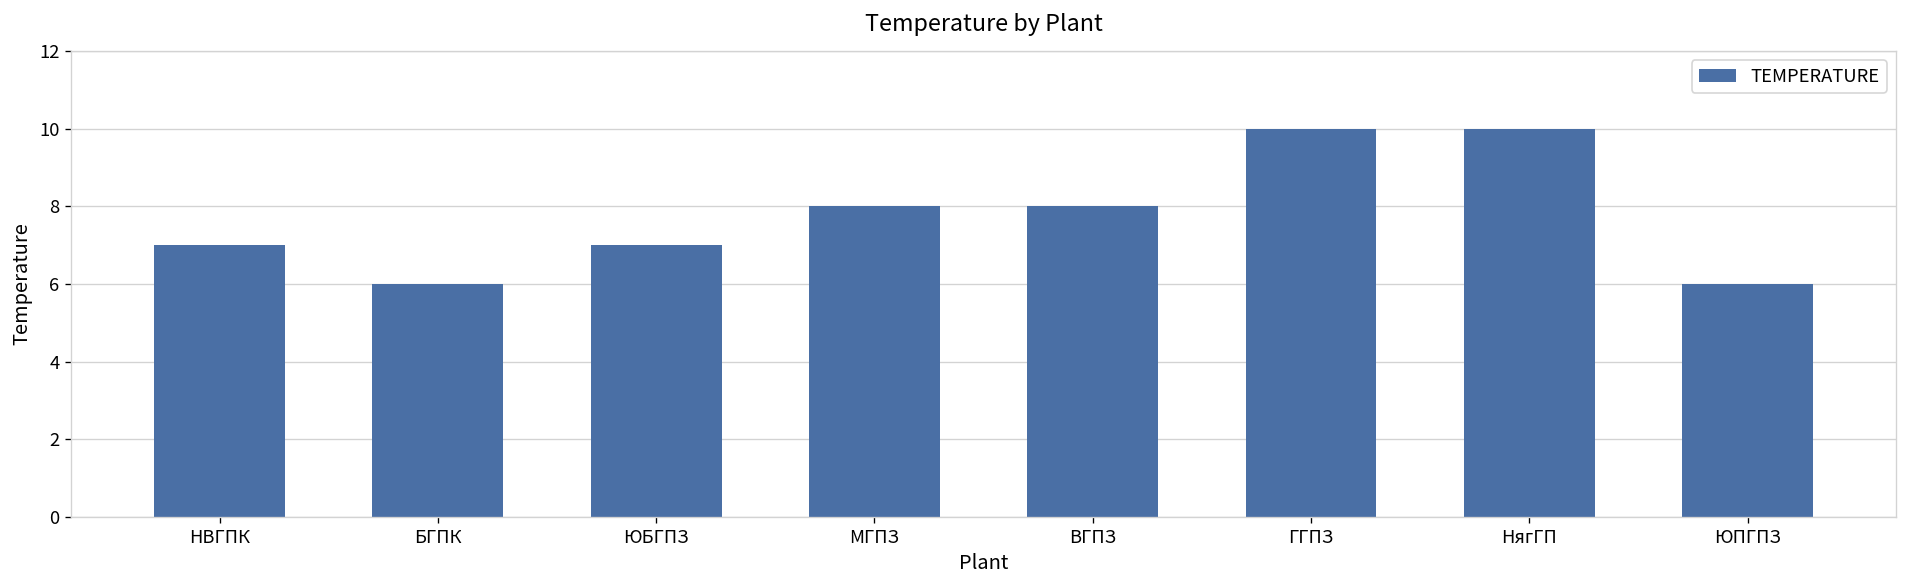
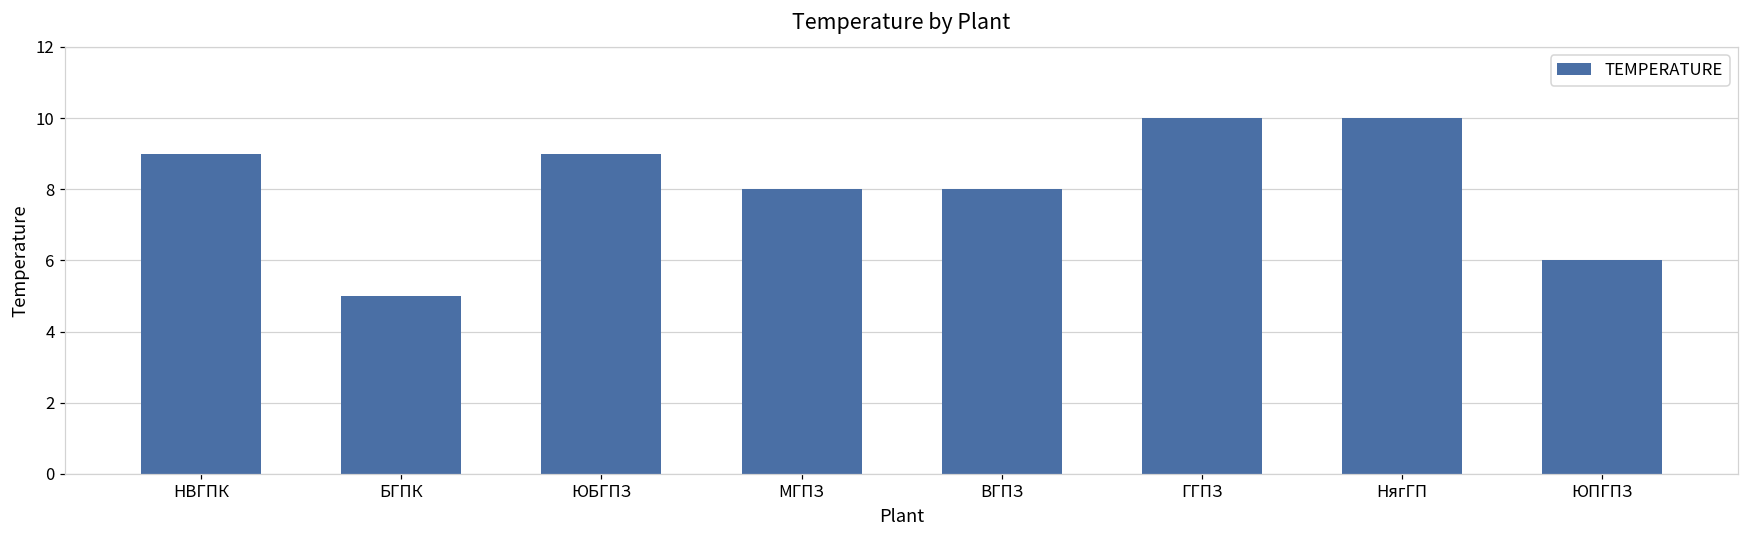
  {
-   "НВГПК": 7,
-   "БГПК": 6,
-   "ЮБГПЗ": 7,
+   "НВГПК": 9,
+   "БГПК": 5,
+   "ЮБГПЗ": 9,
    "МГПЗ": 8,
    "ВГПЗ": 8,
    "ГГПЗ": 10,
    "НягГП": 10,
    "ЮПГПЗ": 6
  }
